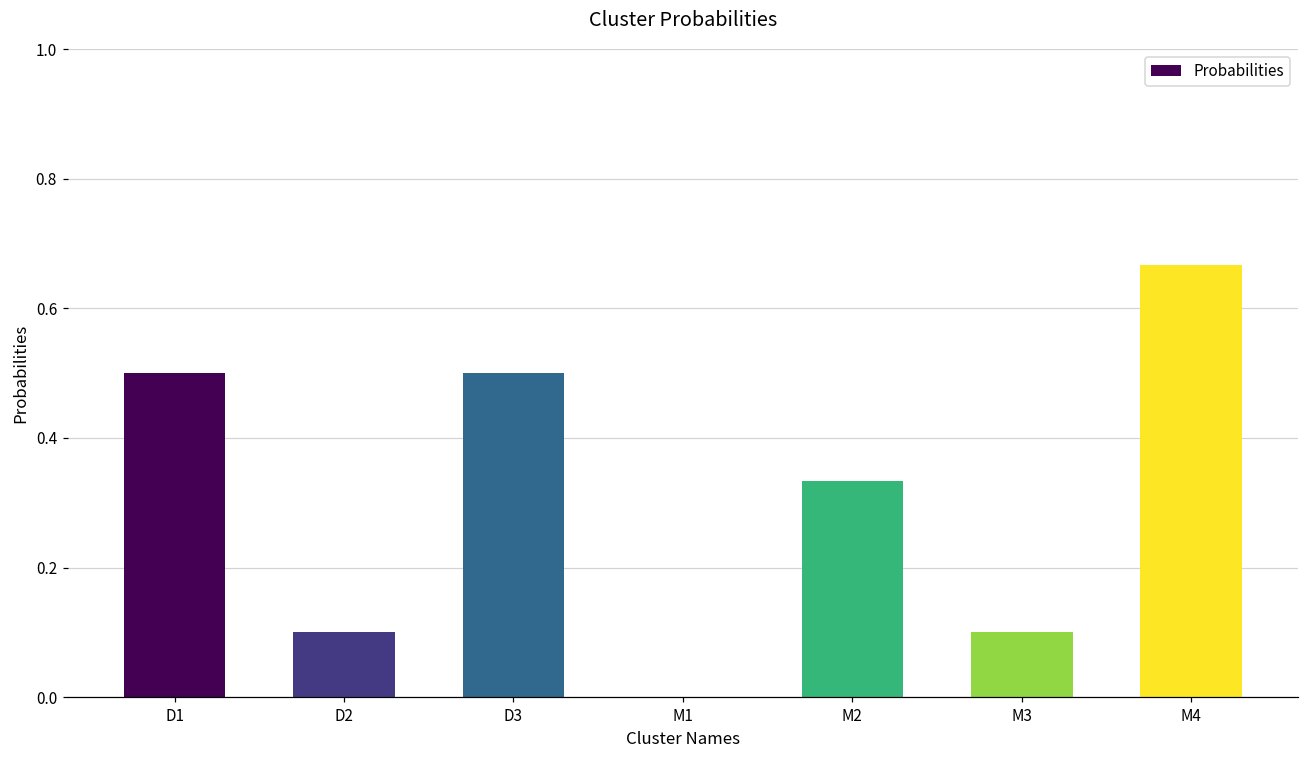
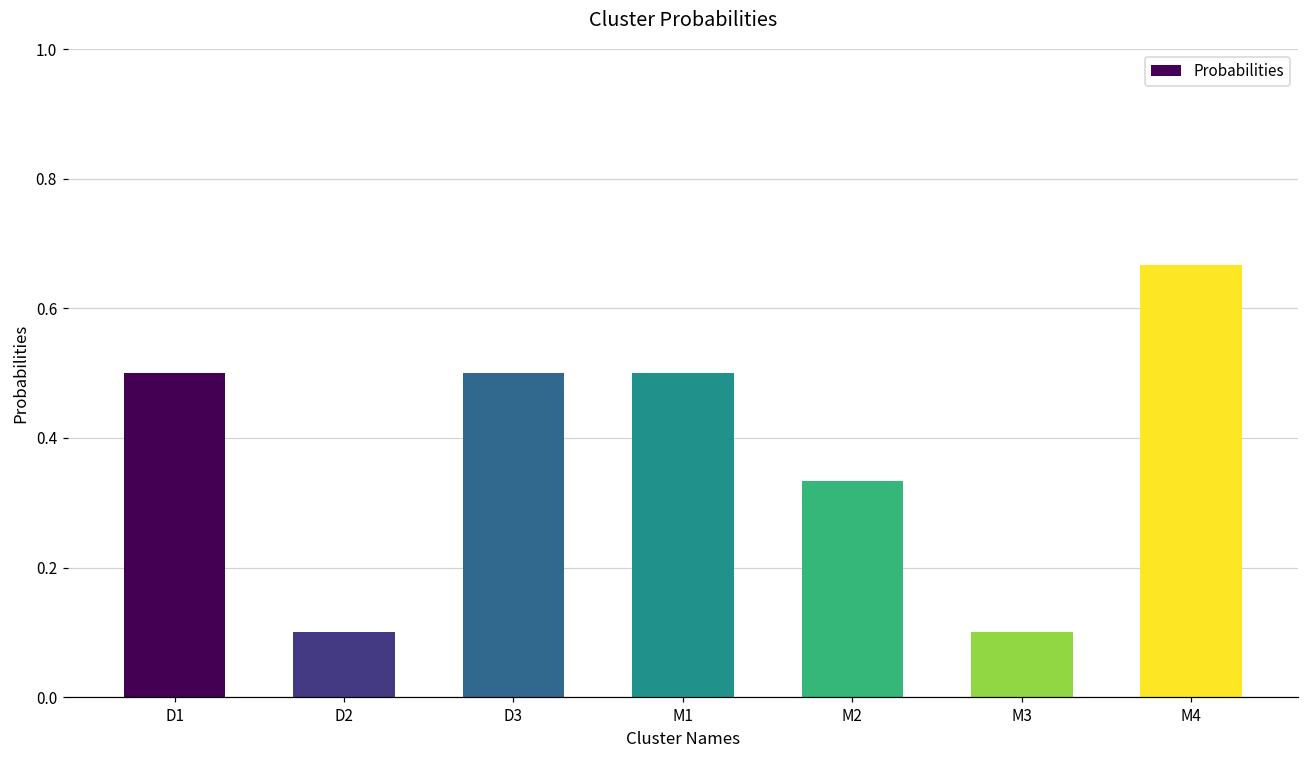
  {
    "D1": 0.5,
    "D2": 0.1,
    "D3": 0.5,
-   "M1": 0.0,
+   "M1": 0.5,
    "M2": 0.33,
    "M3": 0.1,
    "M4": 0.67
  }
